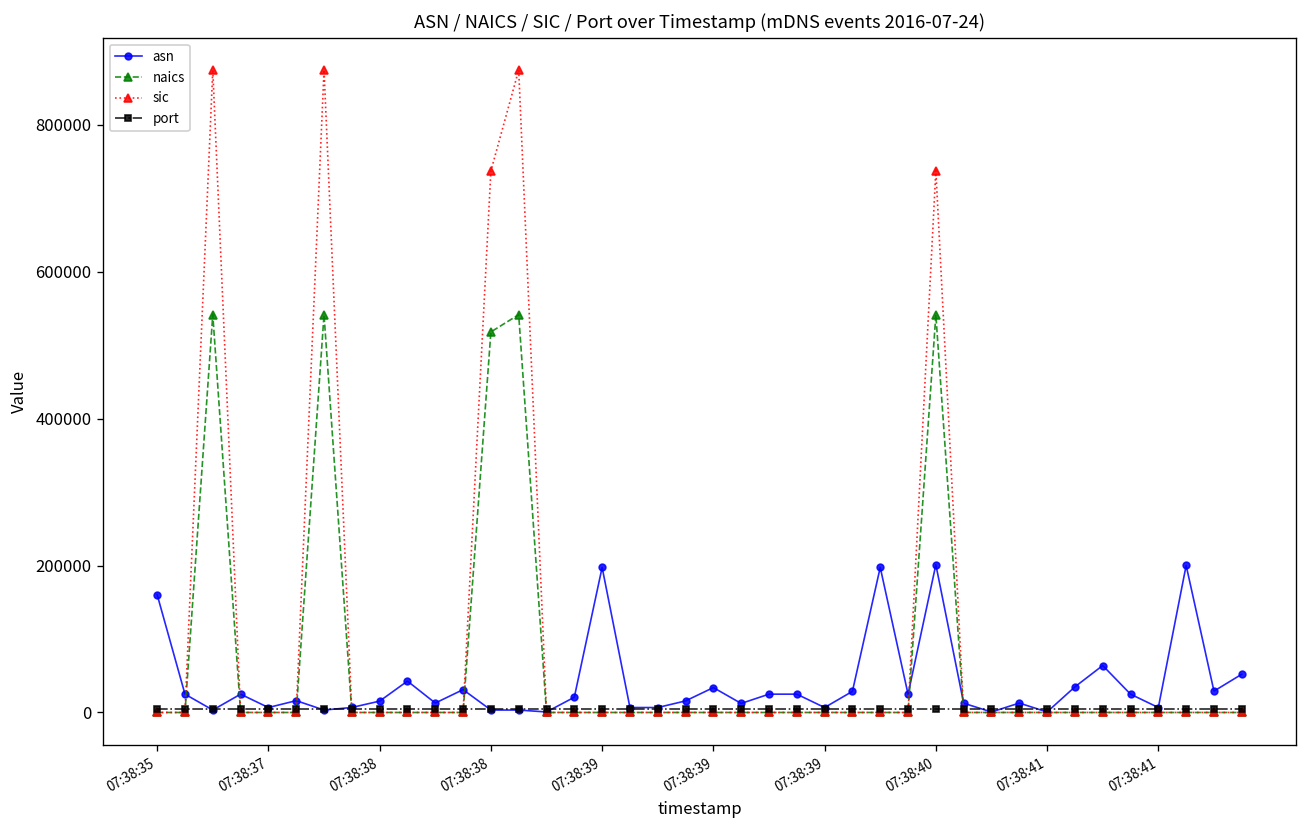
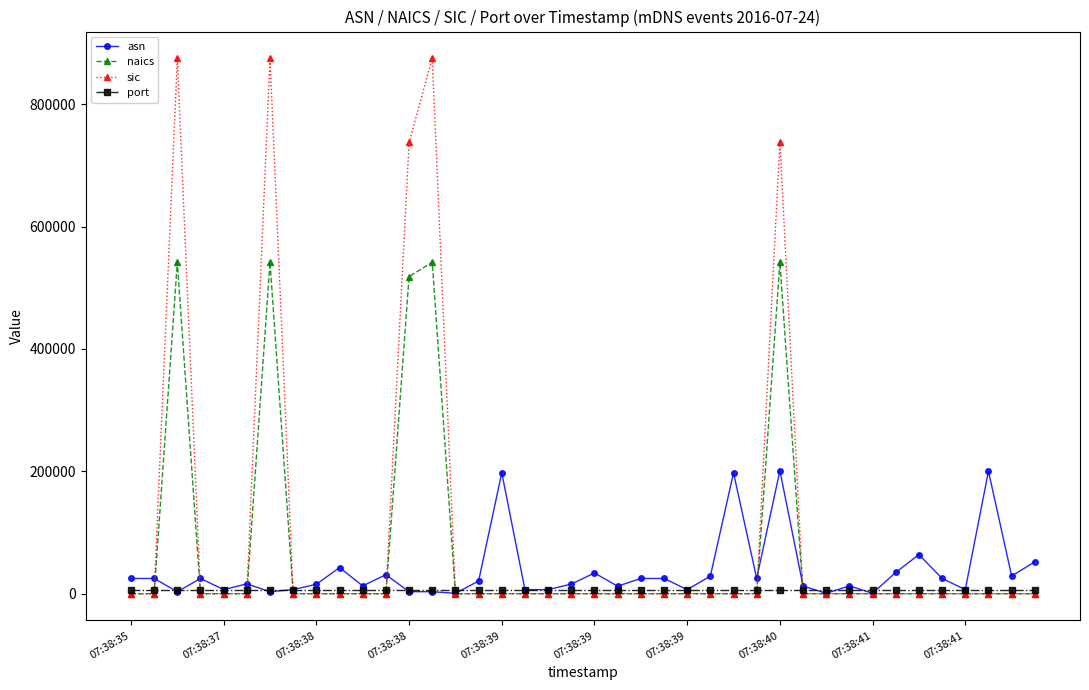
  {
    "asn": {
-     "07:38:35": 160000
+     "07:38:35": 20000
    },
    "port": {
      "07:38:35": 10000
    }
  }
